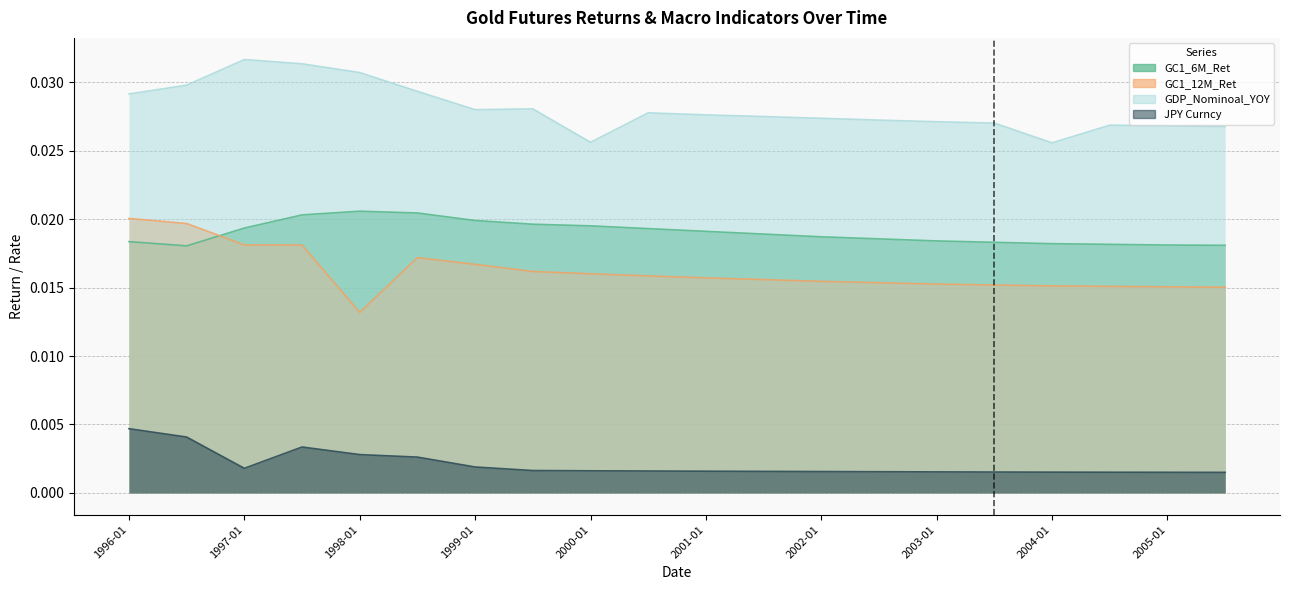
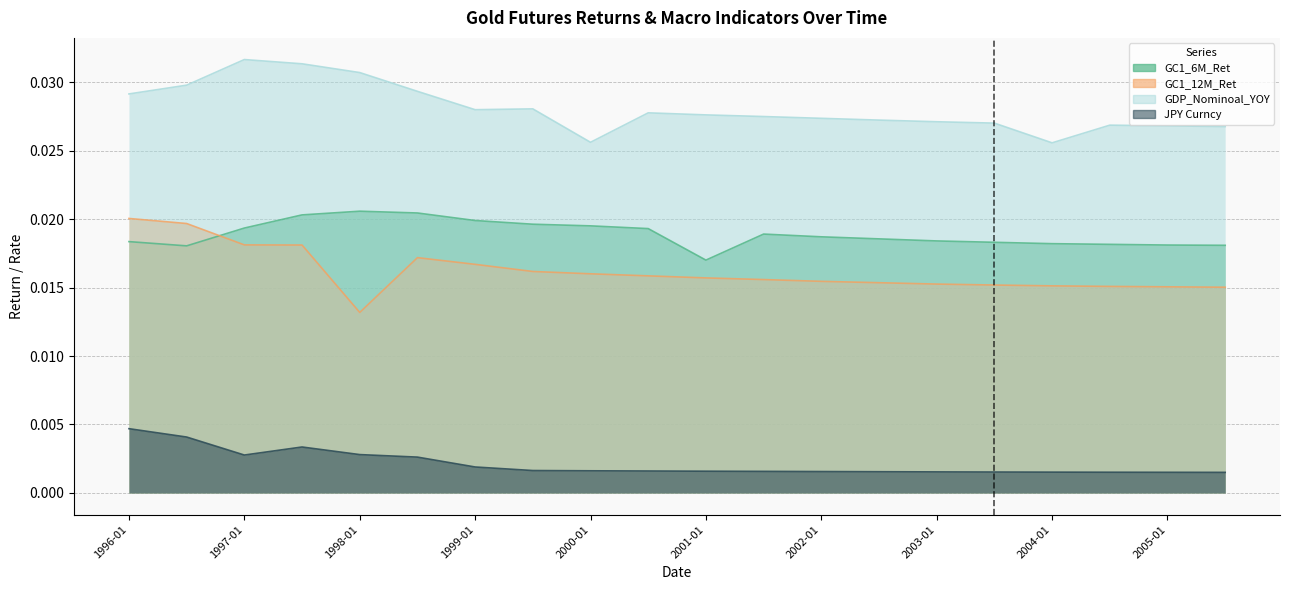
  {
    "GC1_6M_Ret": {
      "1996-01": 0.0184,
      "1997-01": 0.0193,
      "1998-01": 0.0206,
      "1999-01": 0.0199,
      "2000-01": 0.0195,
-     "2001-01": 0.0191,
+     "2001-01": 0.0170,
      "2002-01": 0.0187,
      "2003-01": 0.0184,
      "2004-01": 0.0182,
      "2005-01": 0.0181
    },
    "GC1_12M_Ret": {
      "1996-01": 0.0200,
      "1997-01": 0.0181,
      "1998-01": 0.0132,
      "1999-01": 0.0167,
      "2000-01": 0.0160,
      "2001-01": 0.0157,
      "2002-01": 0.0155,
      "2003-01": 0.0153,
      "2004-01": 0.0151,
      "2005-01": 0.0151
    },
    "GDP_Nominoal_YOY": {
      "1996-01": 0.0291,
      "1997-01": 0.0316,
      "1998-01": 0.0307,
      "1999-01": 0.0280,
      "2000-01": 0.0256,
      "2001-01": 0.0276,
      "2002-01": 0.0274,
      "2003-01": 0.0271,
      "2004-01": 0.0256,
      "2005-01": 0.0268
    },
    "JPY Curncy": {
      "1996-01": 0.0047,
-     "1997-01": 0.0018,
+     "1997-01": 0.0028,
      "1998-01": 0.0028,
      "1999-01": 0.0019,
      "2000-01": 0.0016,
      "2001-01": 0.0016,
      "2002-01": 0.0016,
      "2003-01": 0.0015,
      "2004-01": 0.0015,
      "2005-01": 0.0015
    }
  }
